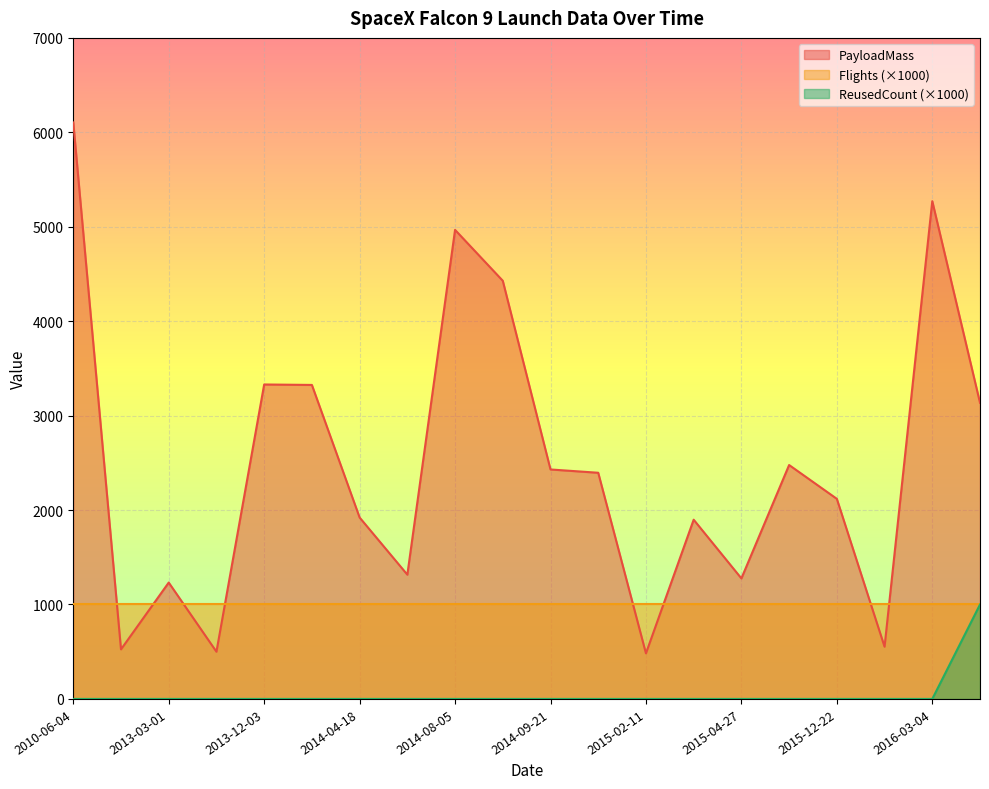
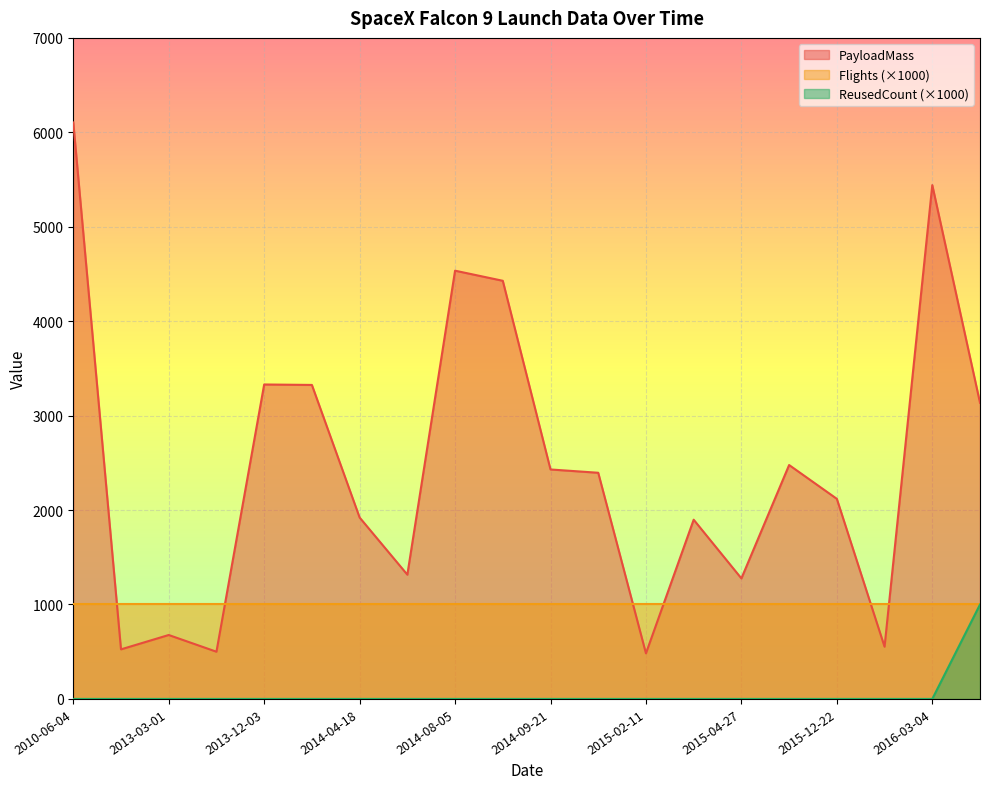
  {
    "PayloadMass": {
      "2010-06-04": 6100,
-     "2013-03-01": 1200,
+     "2013-03-01": 700,
      "2013-12-03": 3300,
      "2014-04-18": 1900,
-     "2014-08-05": 5000,
+     "2014-08-05": 4500,
      "2014-09-21": 2400,
      "2015-02-11": 500,
      "2015-04-27": 1300,
      "2015-12-22": 2100,
-     "2016-03-04": 5300
+     "2016-03-04": 5400
    },
    "Flights (×1000)": {
      "2010-06-04": 1000,
      "2013-03-01": 1000,
      "2013-12-03": 1000,
      "2014-04-18": 1000,
      "2014-08-05": 1000,
      "2014-09-21": 1000,
      "2015-02-11": 1000,
      "2015-04-27": 1000,
      "2015-12-22": 1000,
      "2016-03-04": 1000
    },
    "ReusedCount (×1000)": {
      "2010-06-04": 0,
      "2013-03-01": 0,
      "2013-12-03": 0,
      "2014-04-18": 0,
      "2014-08-05": 0,
      "2014-09-21": 0,
      "2015-02-11": 0,
      "2015-04-27": 0,
      "2015-12-22": 0,
      "2016-03-04": 0
    }
  }
